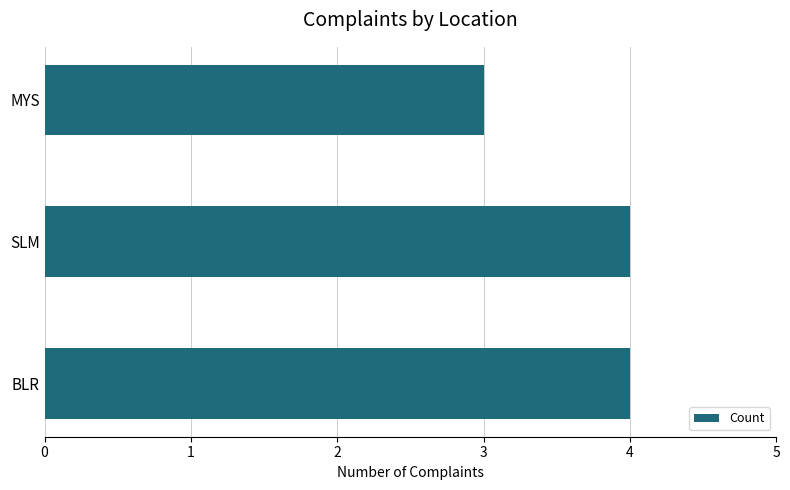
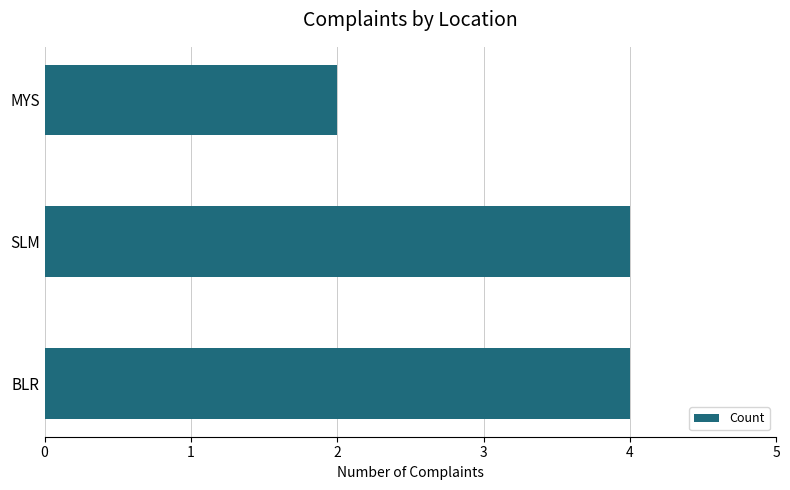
  {
-   "MYS": 3,
+   "MYS": 2,
    "SLM": 4,
    "BLR": 4
  }
